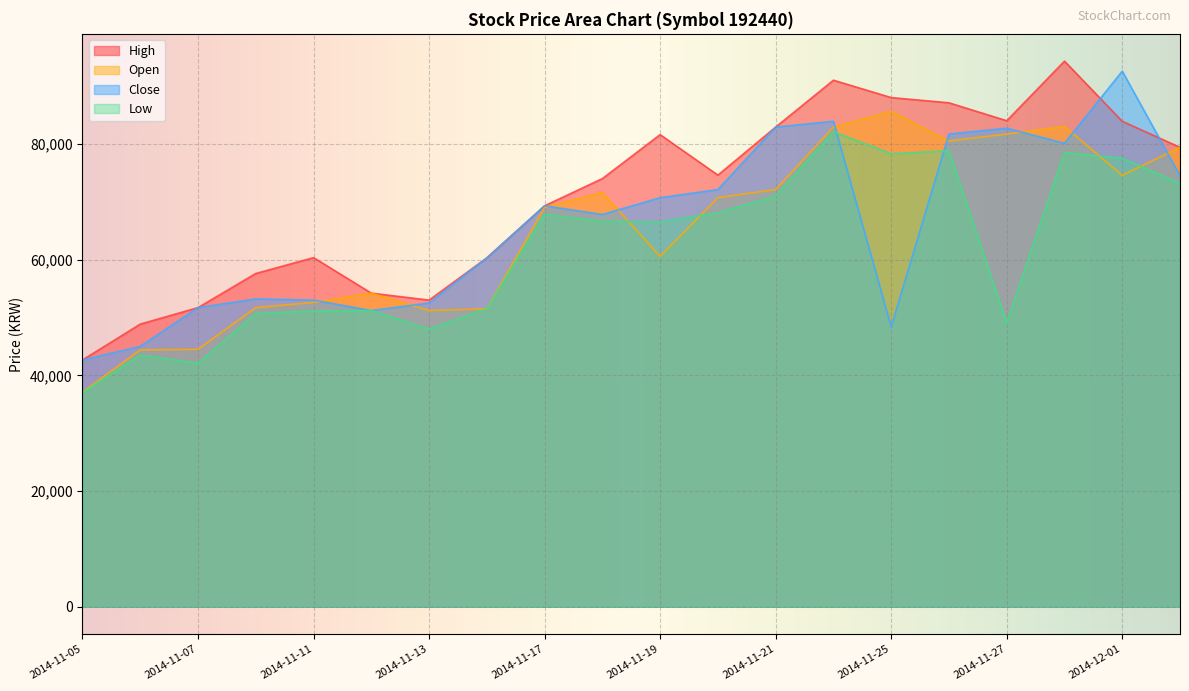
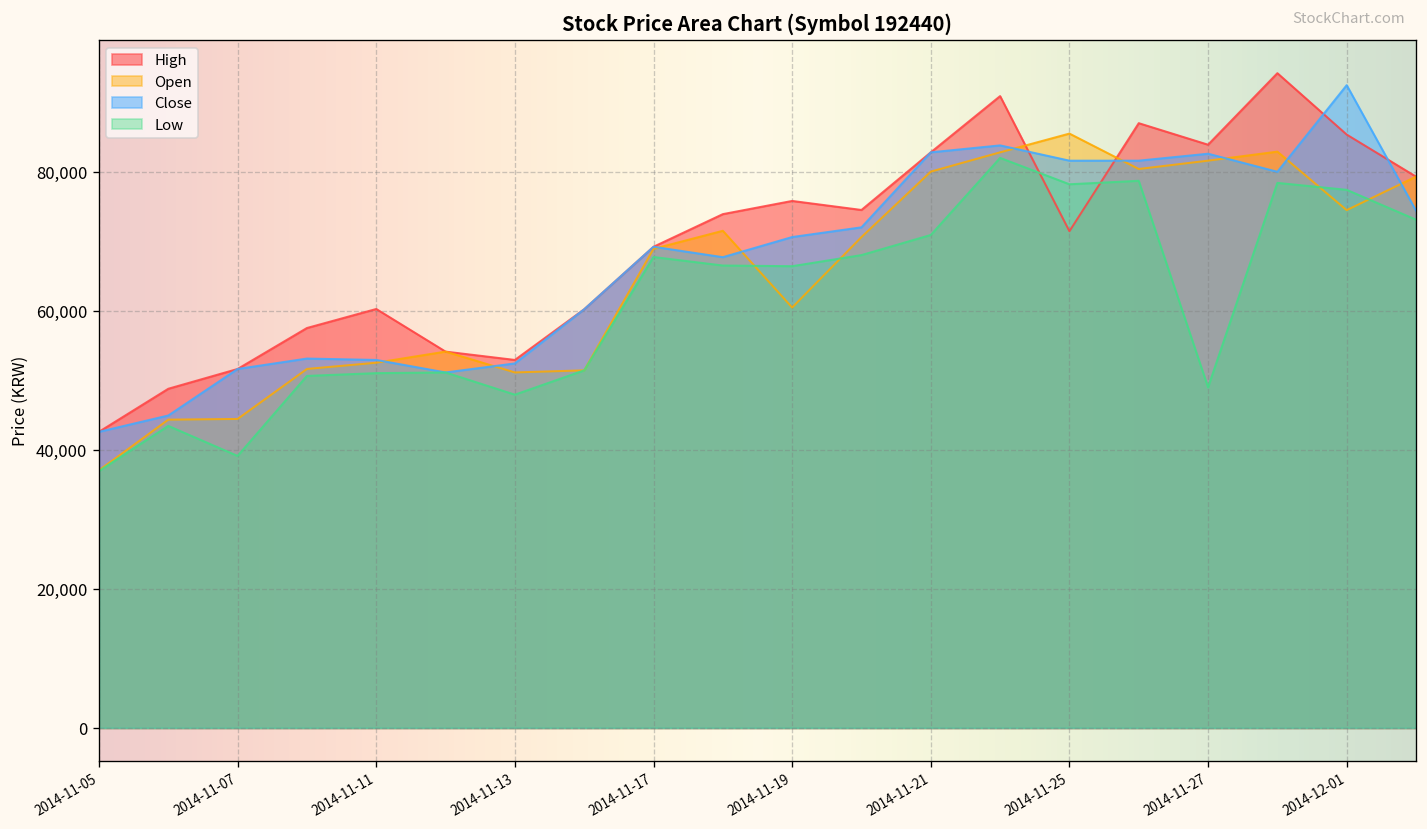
  {
    "High": {
      "2014-11-11": "60,000",
      "2014-11-13": "53,000",
-     "2014-11-19": "82,000",
-     "2014-11-25": "88,000",
+     "2014-11-19": "76,000",
+     "2014-11-25": "72,000",
      "2014-11-27": "84,000",
-     "2014-12-01": "84,000"
+     "2014-12-01": "85,000"
    },
    "Open": {
      "2014-11-07": "45,000",
      "2014-11-13": "51,000",
      "2014-11-19": "61,000",
-     "2014-11-21": "72,000",
+     "2014-11-21": "80,000",
      "2014-11-25": "86,000",
      "2014-11-27": "82,000",
      "2014-12-01": "75,000"
    },
    "Close": {
      "2014-11-13": "53,000",
      "2014-11-19": "71,000",
-     "2014-11-25": "48,000",
+     "2014-11-25": "82,000",
      "2014-11-27": "83,000",
      "2014-12-01": "93,000"
    },
    "Low": {
-     "2014-11-07": "42,000",
+     "2014-11-07": "39,000",
      "2014-11-11": "51,000",
      "2014-11-13": "48,000",
      "2014-11-17": "68,000",
      "2014-11-19": "67,000",
      "2014-11-21": "71,000",
      "2014-11-25": "78,000",
      "2014-11-27": "49,000",
      "2014-12-01": "78,000"
    }
  }
